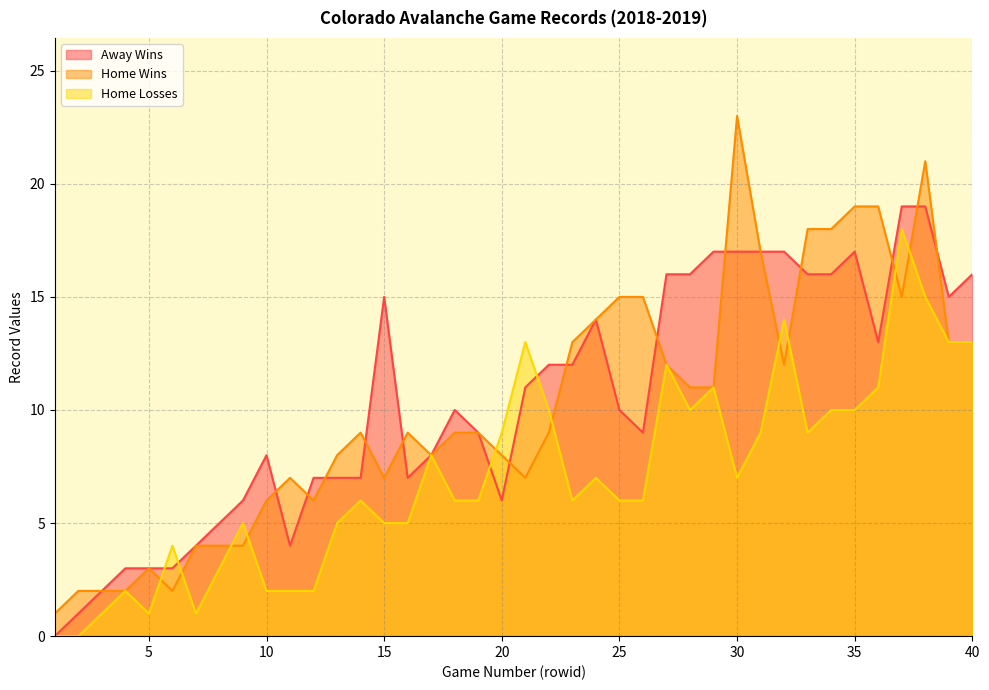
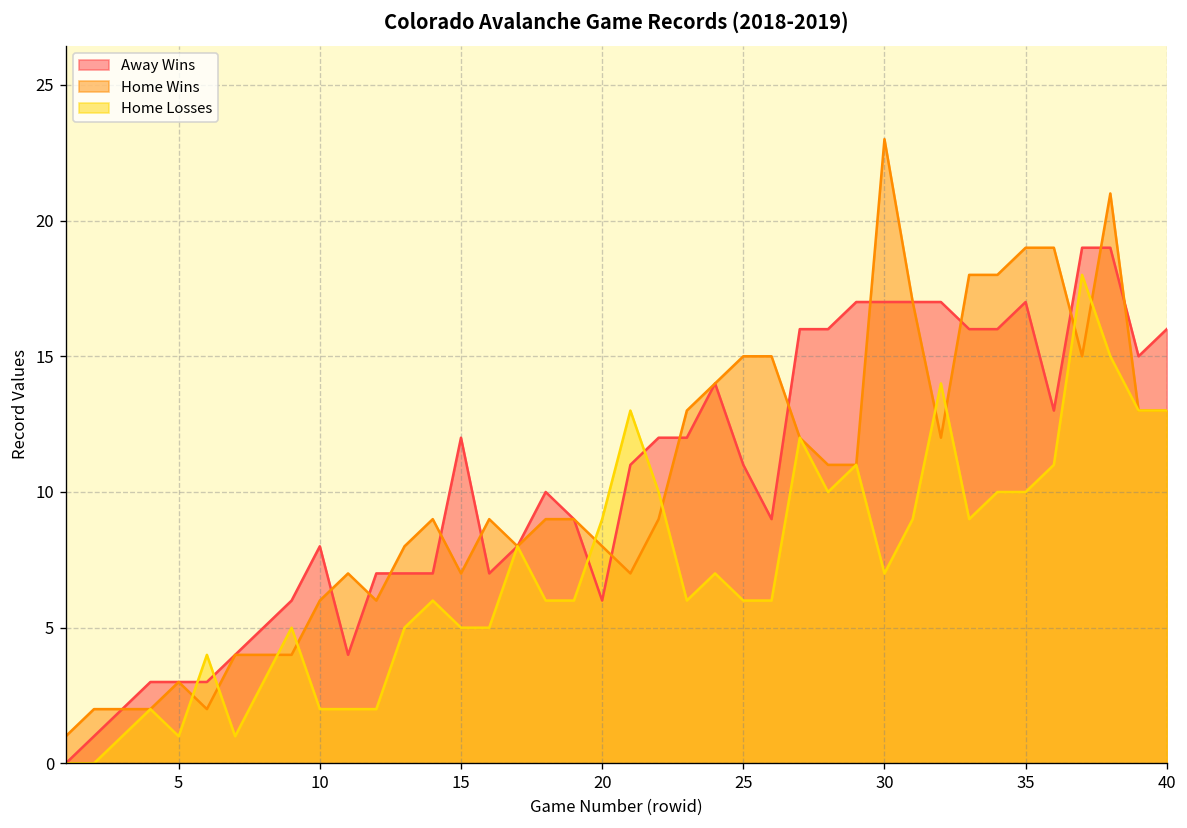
  {
    "Away Wins": {
      "10": 8,
-     "15": 15,
+     "15": 12,
      "20": 6,
-     "25": 10,
+     "25": 11,
      "30": 17,
      "35": 17,
      "40": 16
    }
  }
